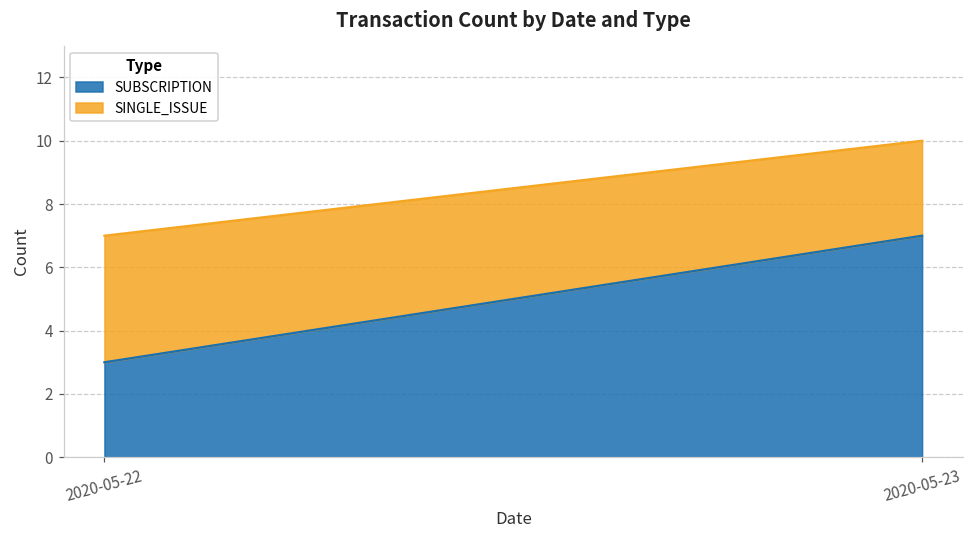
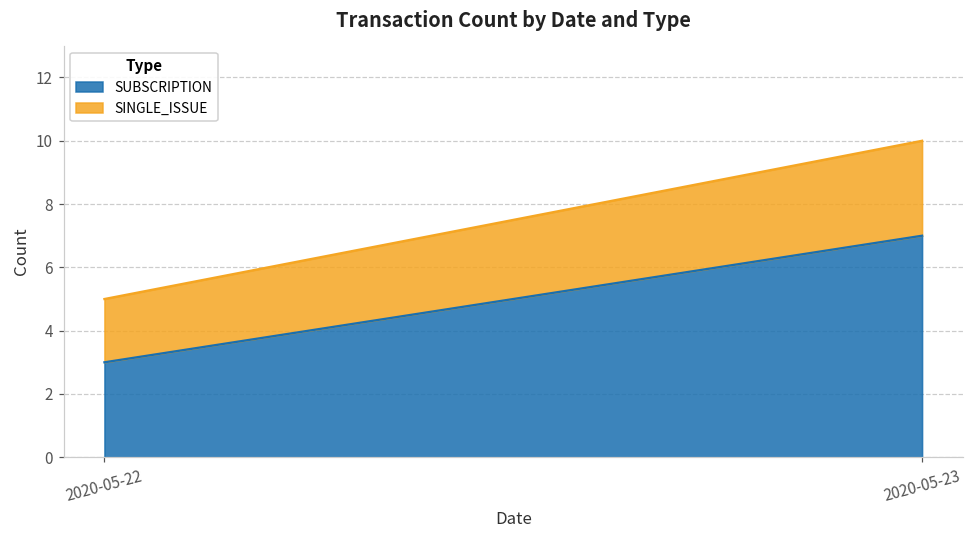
  {
    "SUBSCRIPTION": {
      "2020-05-22": 3,
      "2020-05-23": 7
    },
    "SINGLE_ISSUE": {
-     "2020-05-22": 4,
+     "2020-05-22": 2,
      "2020-05-23": 3
    }
  }
